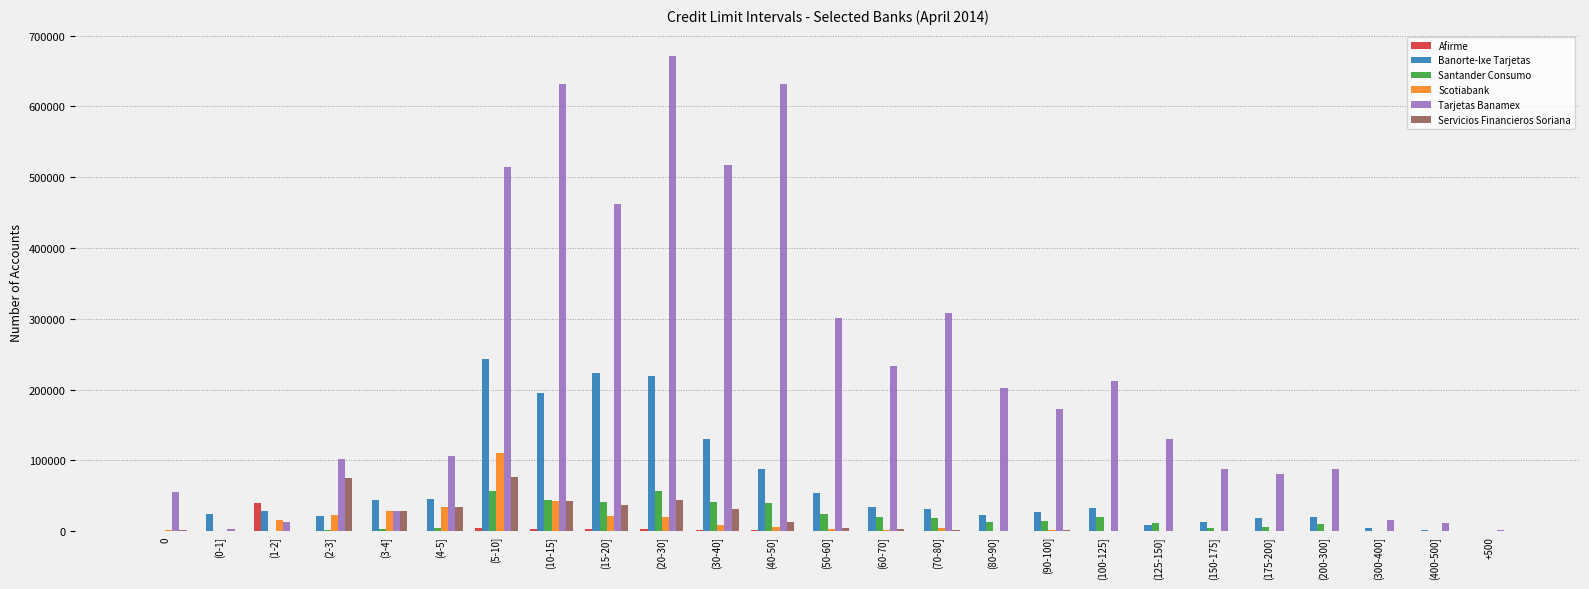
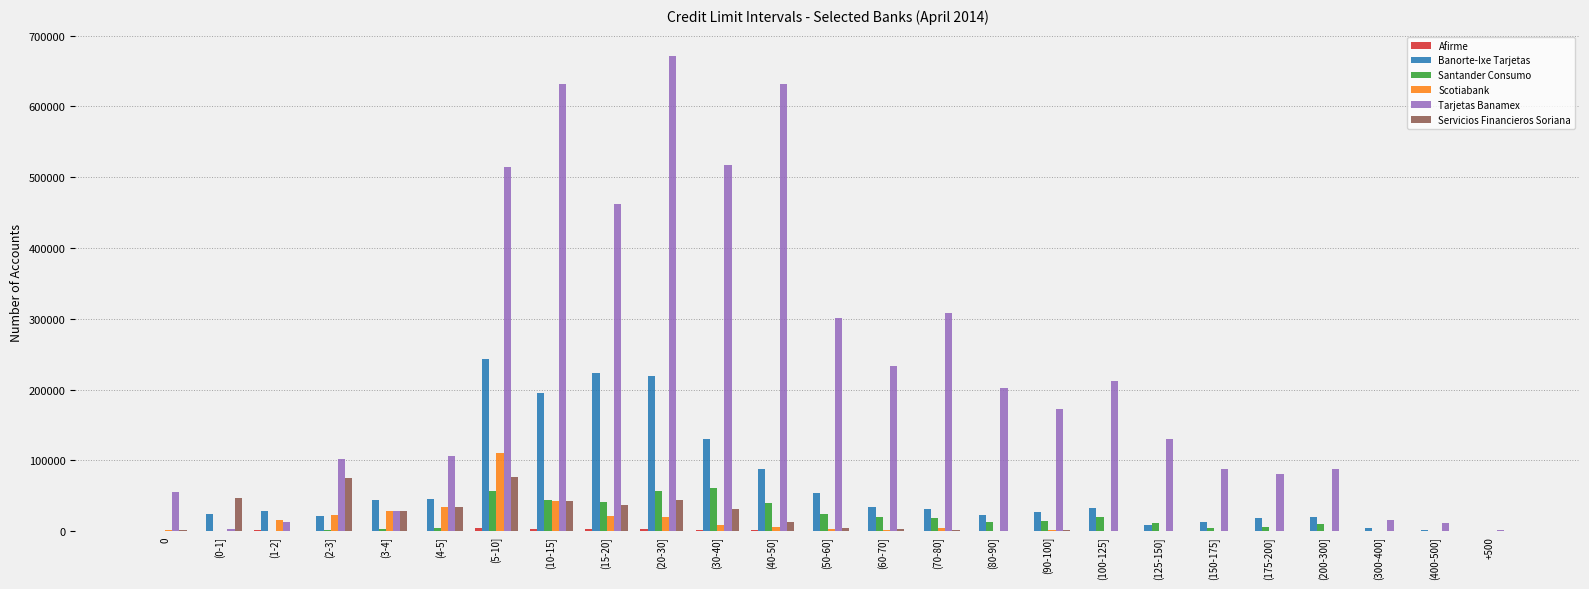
  {
    "Afirme": {
-     "(1-2]": 40000,
+     "(1-2]": 0,
      "(5-10]": 0
    },
    "Banorte-Ixe Tarjetas": {
      "(0-1]": 20000,
      "(1-2]": 30000,
      "(2-3]": 20000,
      "(3-4]": 40000,
      "(4-5]": 50000,
      "(5-10]": 240000,
      "(10-15]": 190000,
      "(15-20]": 220000,
      "(20-30]": 220000,
      "(30-40]": 130000,
      "(40-50]": 90000,
      "(50-60]": 50000,
      "(60-70]": 30000,
      "(70-80]": 30000,
      "(80-90]": 20000,
      "(90-100]": 30000,
      "(100-125]": 30000,
      "(125-150]": 10000,
      "(150-175]": 10000,
      "(175-200]": 20000,
      "(200-300]": 20000,
      "(300-400]": 0
    },
    "Santander Consumo": {
      "(4-5]": 10000,
      "(5-10]": 60000,
      "(10-15]": 40000,
      "(15-20]": 40000,
      "(20-30]": 60000,
-     "(30-40]": 40000,
+     "(30-40]": 60000,
      "(40-50]": 40000,
      "(50-60]": 20000,
      "(60-70]": 20000,
      "(70-80]": 20000,
      "(80-90]": 10000,
      "(90-100]": 20000,
      "(100-125]": 20000,
      "(125-150]": 10000,
      "(150-175]": 0,
      "(175-200]": 10000,
      "(200-300]": 10000
    },
    "Scotiabank": {
      "(1-2]": 20000,
      "(2-3]": 20000,
      "(3-4]": 30000,
      "(4-5]": 30000,
      "(5-10]": 110000,
      "(10-15]": 40000,
      "(15-20]": 20000,
      "(20-30]": 20000,
      "(30-40]": 10000,
      "(40-50]": 10000,
      "(70-80]": 0
    },
    "Tarjetas Banamex": {
      "0": 60000,
      "(0-1]": 0,
      "(1-2]": 10000,
      "(2-3]": 100000,
      "(3-4]": 30000,
      "(4-5]": 110000,
      "(5-10]": 510000,
      "(10-15]": 630000,
      "(15-20]": 460000,
      "(20-30]": 670000,
      "(30-40]": 520000,
      "(40-50]": 630000,
      "(50-60]": 300000,
      "(60-70]": 230000,
      "(70-80]": 310000,
      "(80-90]": 200000,
      "(90-100]": 170000,
      "(100-125]": 210000,
      "(125-150]": 130000,
      "(150-175]": 90000,
      "(175-200]": 80000,
      "(200-300]": 90000,
      "(300-400]": 20000,
      "(400-500]": 10000
    },
    "Servicios Financieros Soriana": {
-     "(0-1]": 0,
+     "(0-1]": 50000,
      "(2-3]": 80000,
      "(3-4]": 30000,
      "(4-5]": 30000,
      "(5-10]": 80000,
      "(10-15]": 40000,
      "(15-20]": 40000,
      "(20-30]": 40000,
      "(30-40]": 30000,
      "(40-50]": 10000,
      "(50-60]": 0,
      "(60-70]": 0
    }
  }
